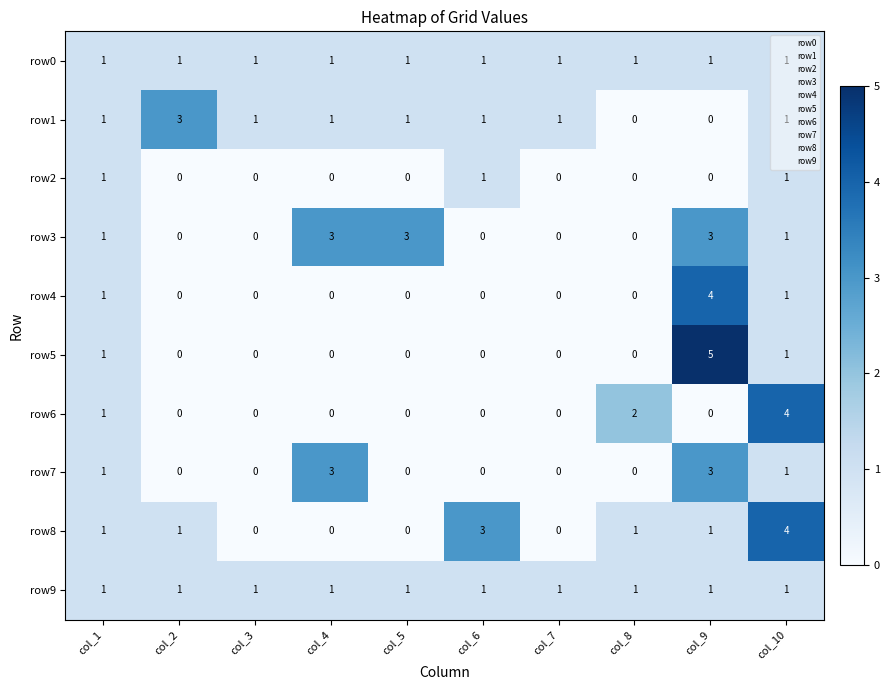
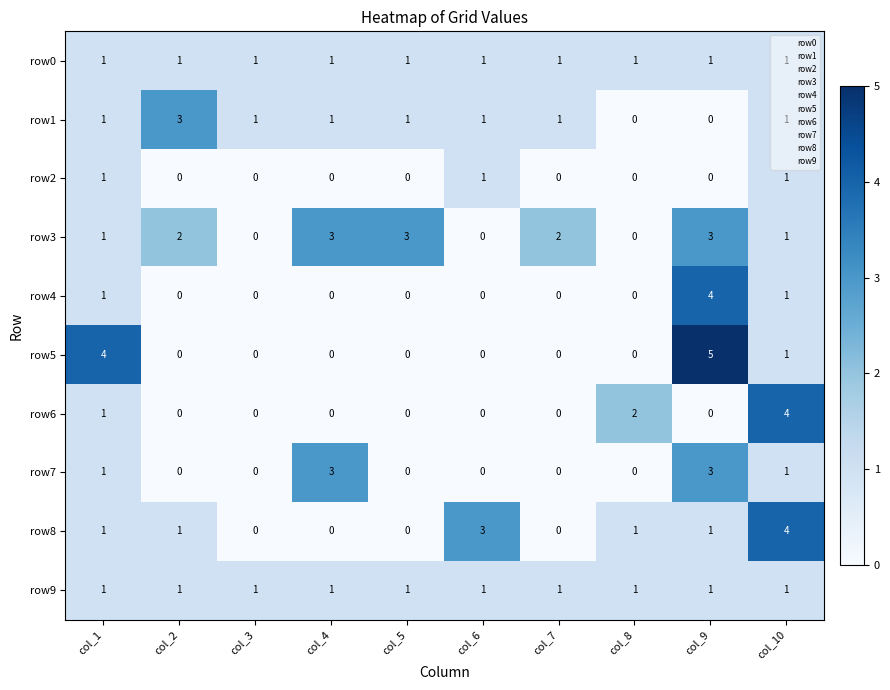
  {
    "row0": {
      "col_1": 1,
      "col_2": 1,
      "col_3": 1,
      "col_4": 1,
      "col_5": 1,
      "col_6": 1,
      "col_7": 1,
      "col_8": 1,
      "col_9": 1
    },
    "row1": {
      "col_1": 1,
      "col_2": 3,
      "col_3": 1,
      "col_4": 1,
      "col_5": 1,
      "col_6": 1,
      "col_7": 1,
      "col_8": 0,
      "col_9": 0
    },
    "row2": {
      "col_1": 1,
      "col_2": 0,
      "col_3": 0,
      "col_4": 0,
      "col_5": 0,
      "col_6": 1,
      "col_7": 0,
      "col_8": 0,
      "col_9": 0,
      "col_10": 1
    },
    "row3": {
      "col_1": 1,
-     "col_2": 0,
+     "col_2": 2,
      "col_3": 0,
      "col_4": 3,
      "col_5": 3,
      "col_6": 0,
-     "col_7": 0,
+     "col_7": 2,
      "col_8": 0,
      "col_9": 3,
      "col_10": 1
    },
    "row4": {
      "col_1": 1,
      "col_2": 0,
      "col_3": 0,
      "col_4": 0,
      "col_5": 0,
      "col_6": 0,
      "col_7": 0,
      "col_8": 0,
      "col_9": 4,
      "col_10": 1
    },
    "row5": {
-     "col_1": 1,
+     "col_1": 4,
      "col_2": 0,
      "col_3": 0,
      "col_4": 0,
      "col_5": 0,
      "col_6": 0,
      "col_7": 0,
      "col_8": 0,
      "col_9": 5,
      "col_10": 1
    },
    "row6": {
      "col_1": 1,
      "col_2": 0,
      "col_3": 0,
      "col_4": 0,
      "col_5": 0,
      "col_6": 0,
      "col_7": 0,
      "col_8": 2,
      "col_9": 0,
      "col_10": 4
    },
    "row7": {
      "col_1": 1,
      "col_2": 0,
      "col_3": 0,
      "col_4": 3,
      "col_5": 0,
      "col_6": 0,
      "col_7": 0,
      "col_8": 0,
      "col_9": 3,
      "col_10": 1
    },
    "row8": {
      "col_1": 1,
      "col_2": 1,
      "col_3": 0,
      "col_4": 0,
      "col_5": 0,
      "col_6": 3,
      "col_7": 0,
      "col_8": 1,
      "col_9": 1,
      "col_10": 4
    },
    "row9": {
      "col_1": 1,
      "col_2": 1,
      "col_3": 1,
      "col_4": 1,
      "col_5": 1,
      "col_6": 1,
      "col_7": 1,
      "col_8": 1,
      "col_9": 1,
      "col_10": 1
    }
  }
